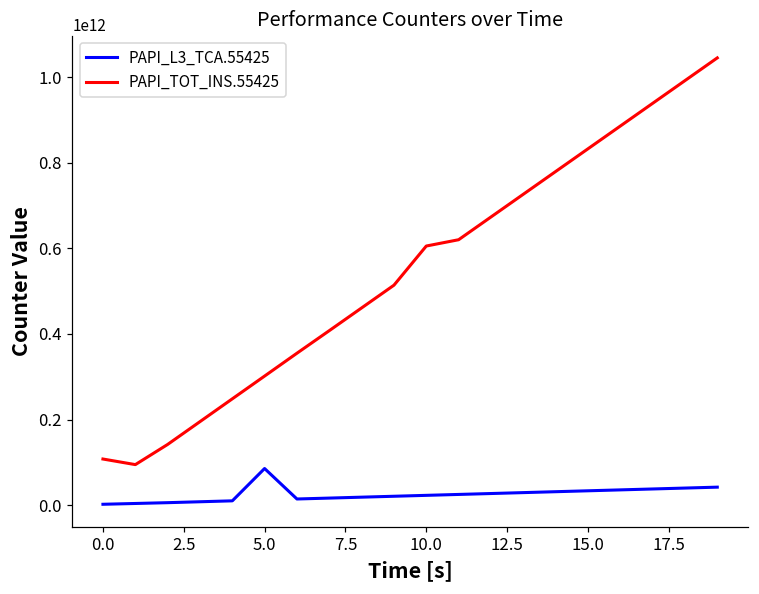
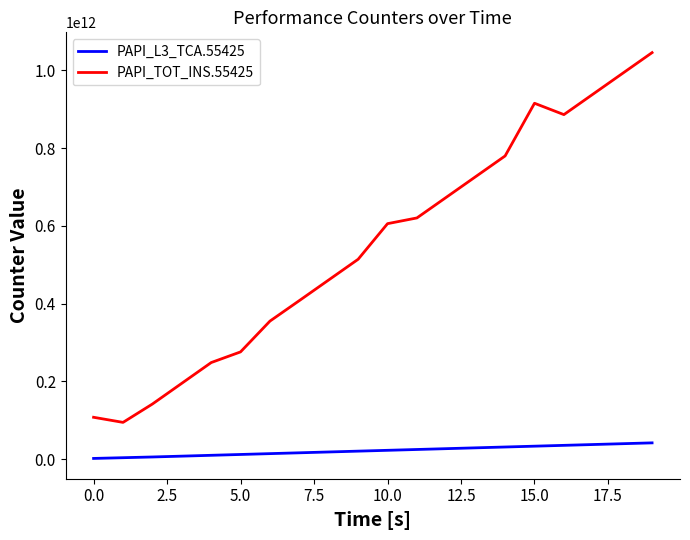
  {
    "PAPI_L3_TCA.55425": {
      "0.0": 0,
-     "5.0": 90000000000,
+     "5.0": 10000000000,
      "10.0": 20000000000,
      "15.0": 30000000000
    },
    "PAPI_TOT_INS.55425": {
      "0.0": 110000000000,
-     "5.0": 300000000000,
+     "5.0": 280000000000,
      "10.0": 610000000000,
-     "15.0": 830000000000
+     "15.0": 920000000000
    }
  }
